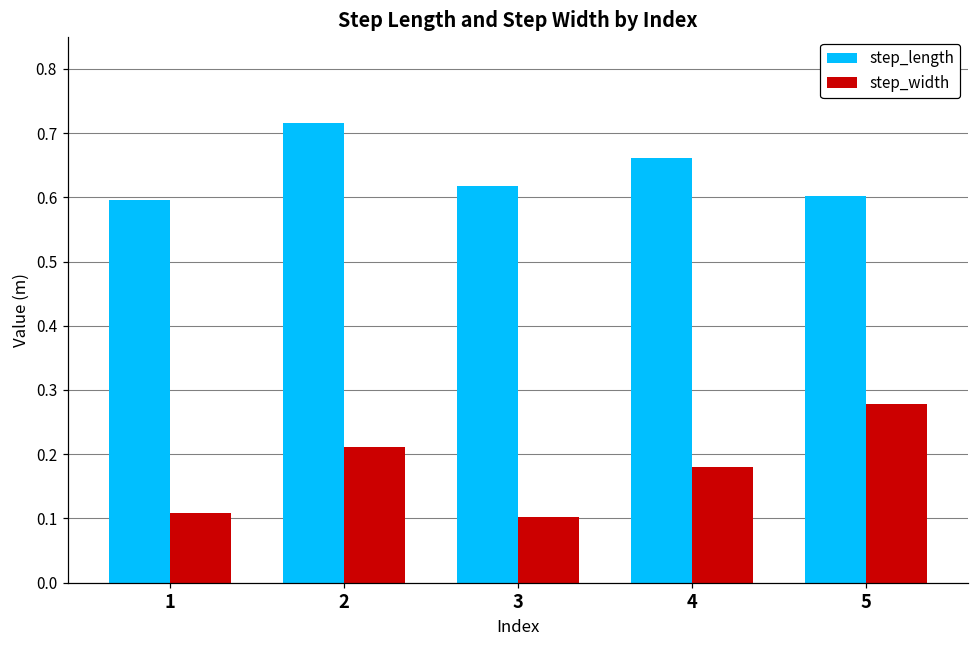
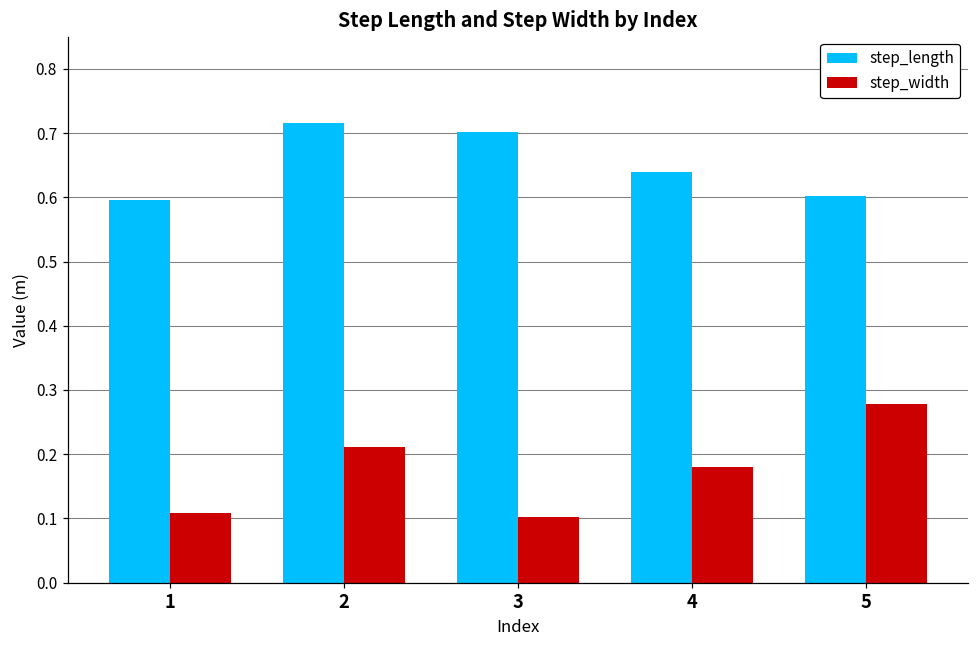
  {
    "step_length": {
      "1": 0.60,
      "2": 0.72,
-     "3": 0.62,
-     "4": 0.66,
+     "3": 0.70,
+     "4": 0.64,
      "5": 0.60
    },
    "step_width": {
      "1": 0.11,
      "2": 0.21,
      "3": 0.10,
      "4": 0.18,
      "5": 0.28
    }
  }
